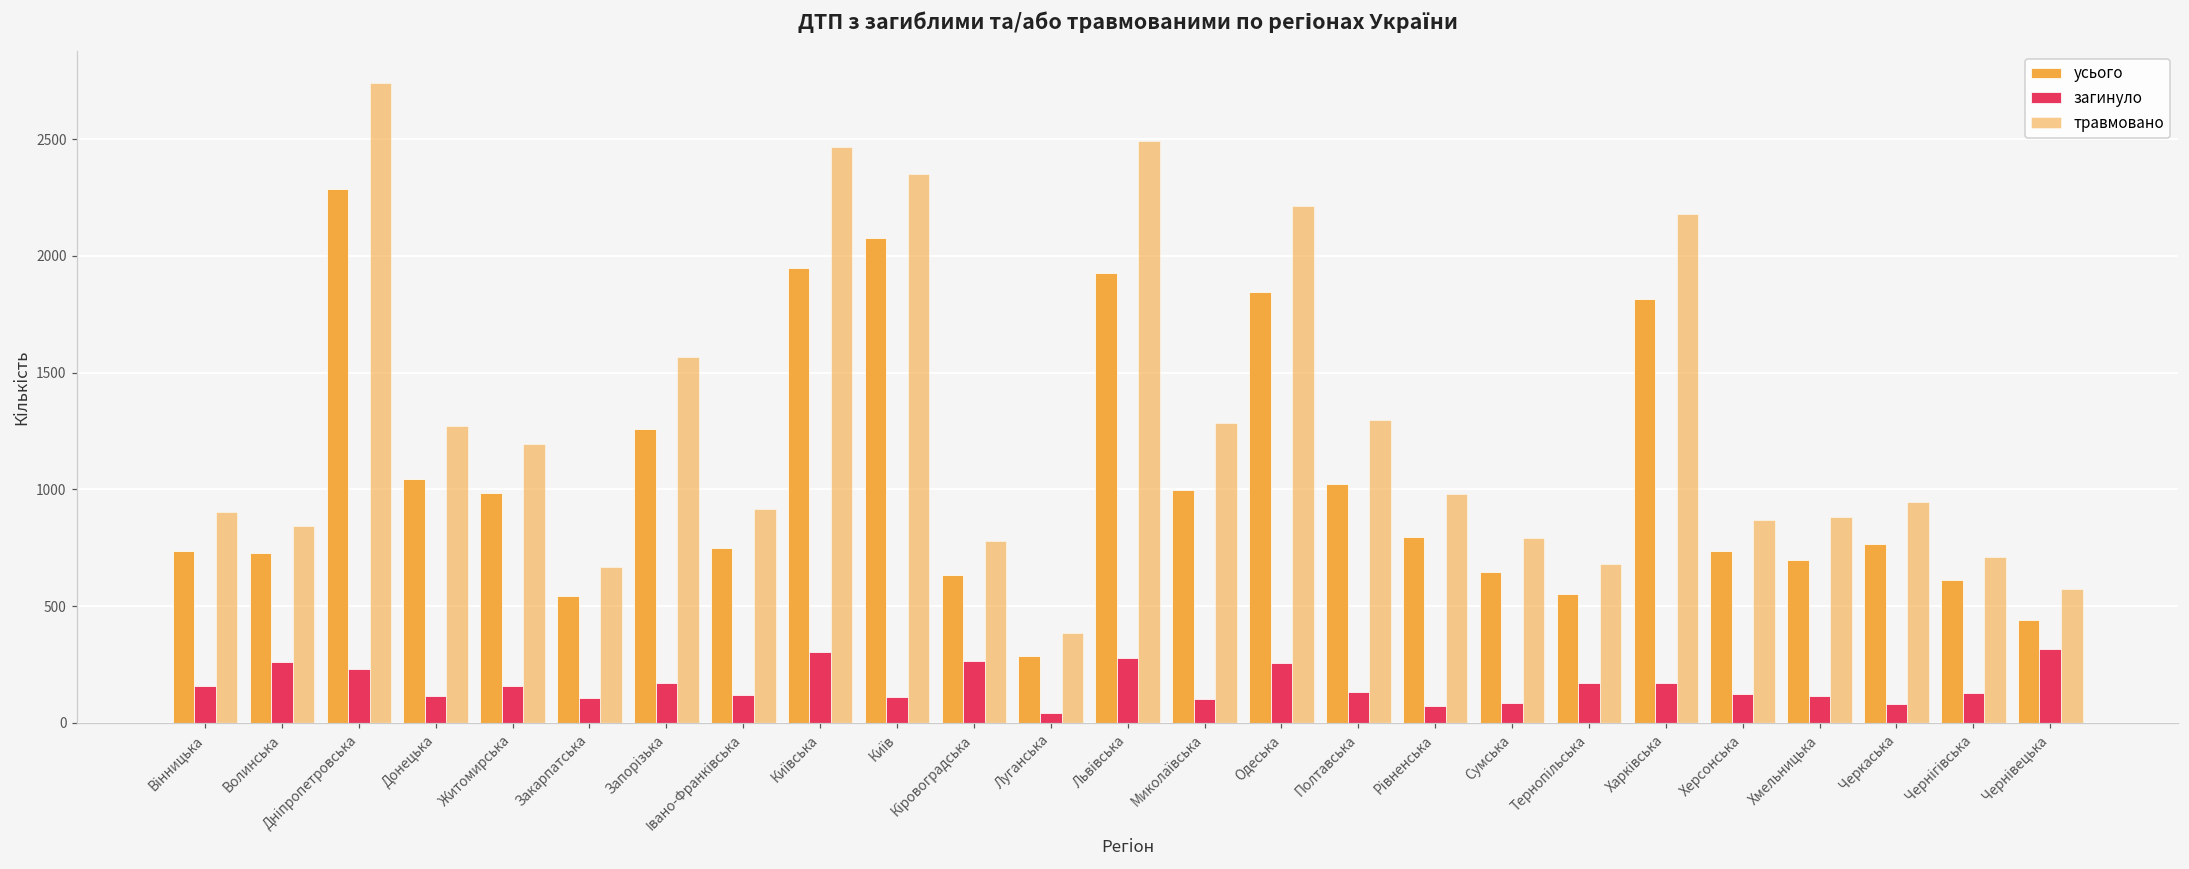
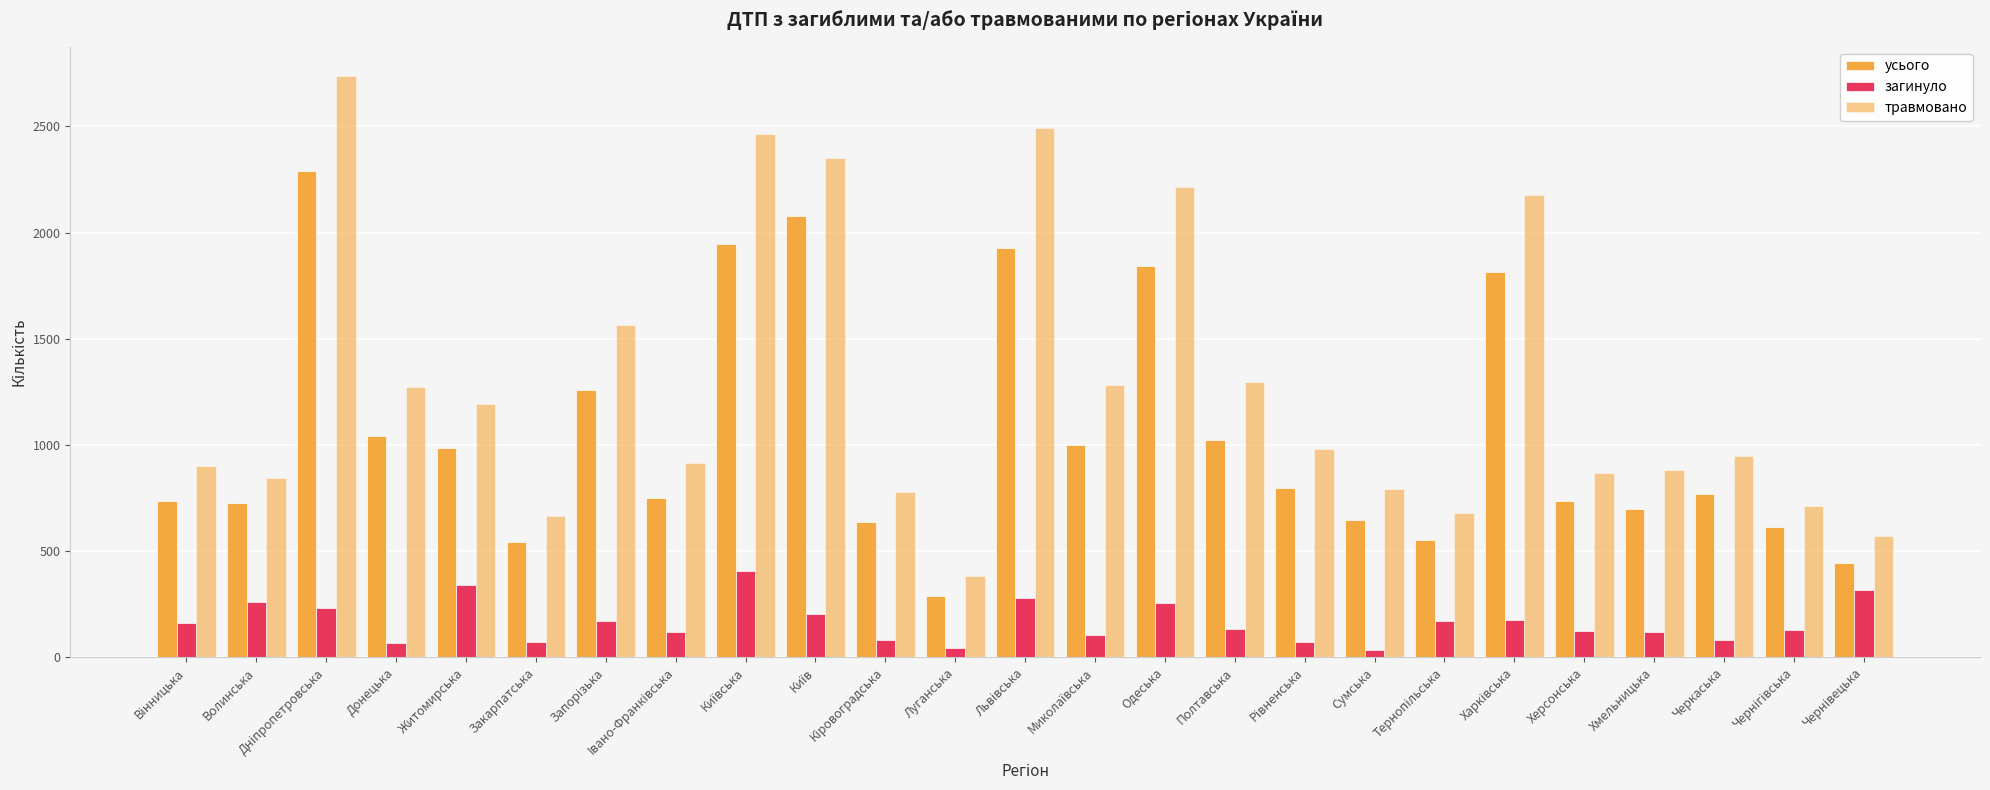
  {
    "загинуло": {
      "Вінницька": 160,
      "Волинська": 260,
      "Дніпропетровська": 230,
-     "Донецька": 120,
-     "Житомирська": 160,
-     "Закарпатська": 110,
+     "Донецька": 70,
+     "Житомирська": 340,
+     "Закарпатська": 70,
      "Запорізька": 170,
      "Івано-Франківська": 120,
-     "Київська": 310,
-     "Київ": 110,
-     "Кіровоградська": 270,
+     "Київська": 410,
+     "Київ": 200,
+     "Кіровоградська": 80,
      "Луганська": 40,
      "Львівська": 280,
      "Миколаївська": 100,
      "Одеська": 260,
      "Полтавська": 130,
      "Рівненська": 70,
-     "Сумська": 90,
+     "Сумська": 30,
      "Тернопільська": 170,
      "Харківська": 170,
      "Херсонська": 120,
      "Хмельницька": 120,
      "Черкаська": 80,
      "Чернігівська": 130,
      "Чернівецька": 320
    }
  }
